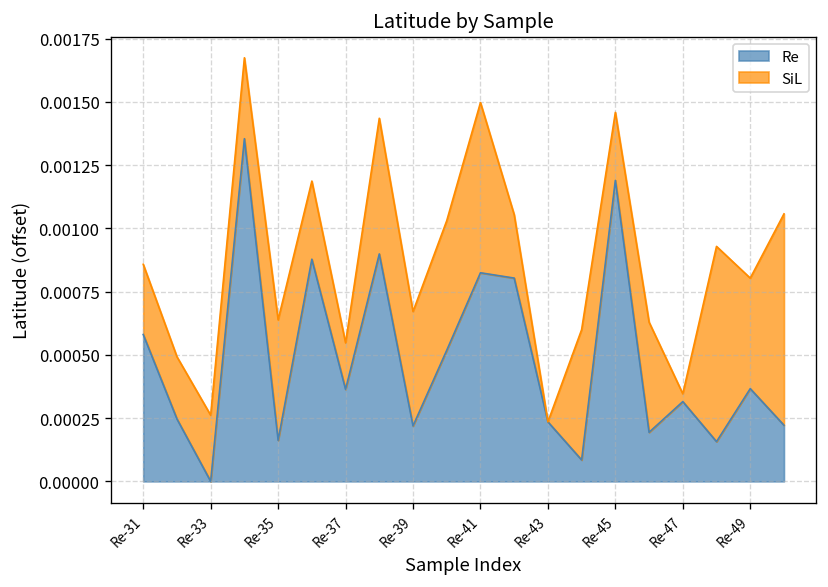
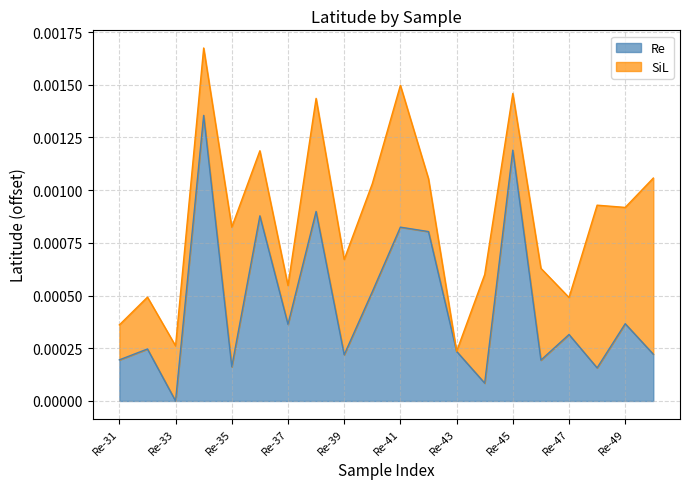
  {
    "Re": {
-     "Re-31": 0.00058,
+     "Re-31": 0.00019,
      "Re-33": 0.00000,
      "Re-35": 0.00016,
      "Re-37": 0.00036,
      "Re-39": 0.00022,
      "Re-41": 0.00082,
      "Re-45": 0.00119,
      "Re-47": 0.00032,
      "Re-49": 0.00037
    },
    "SiL": {
-     "Re-31": 0.00028,
+     "Re-31": 0.00017,
      "Re-33": 0.00026,
-     "Re-35": 0.00048,
+     "Re-35": 0.00066,
      "Re-37": 0.00018,
      "Re-39": 0.00045,
      "Re-41": 0.00067,
      "Re-45": 0.00027,
-     "Re-47": 0.00003,
-     "Re-49": 0.00044
+     "Re-47": 0.00018,
+     "Re-49": 0.00055
    }
  }
